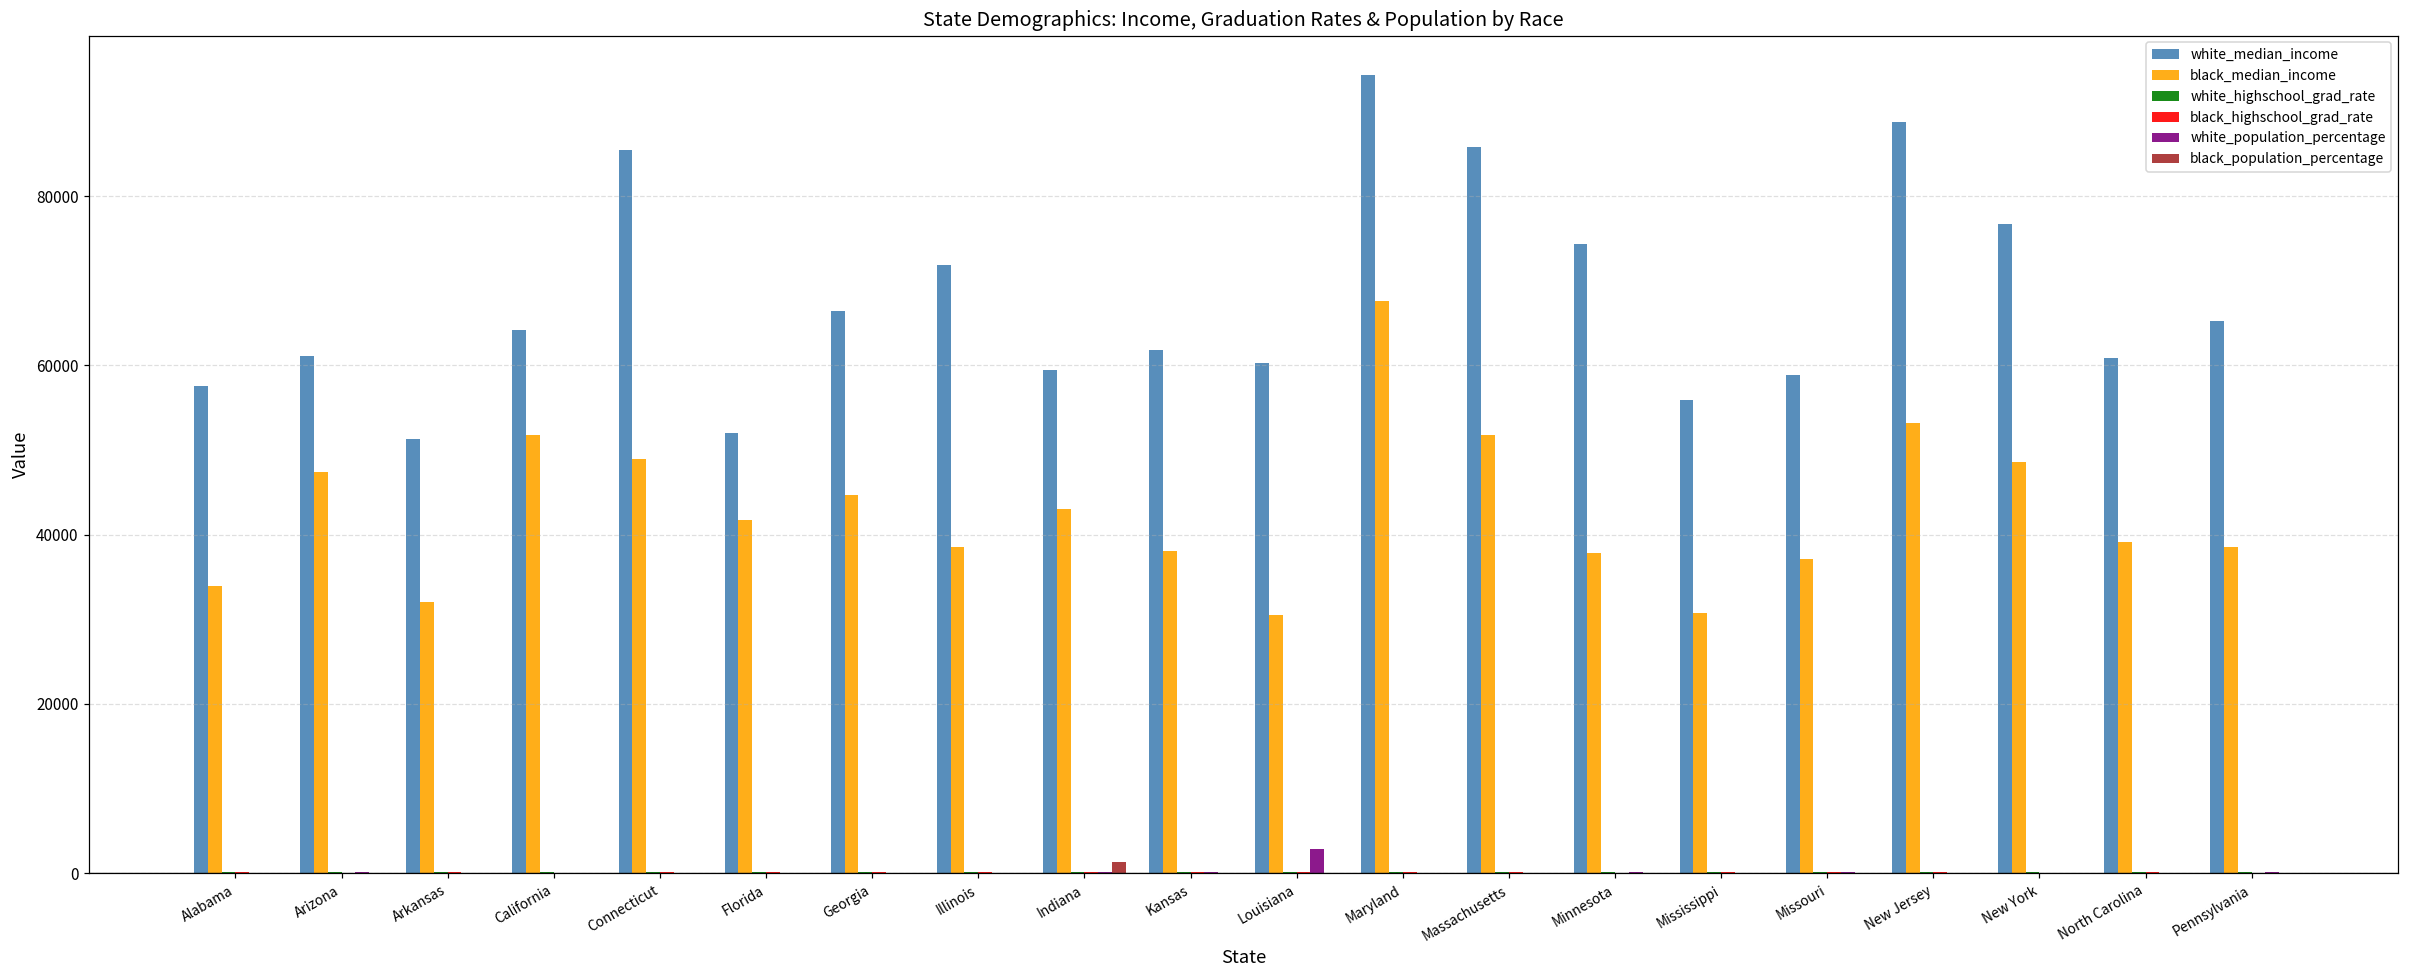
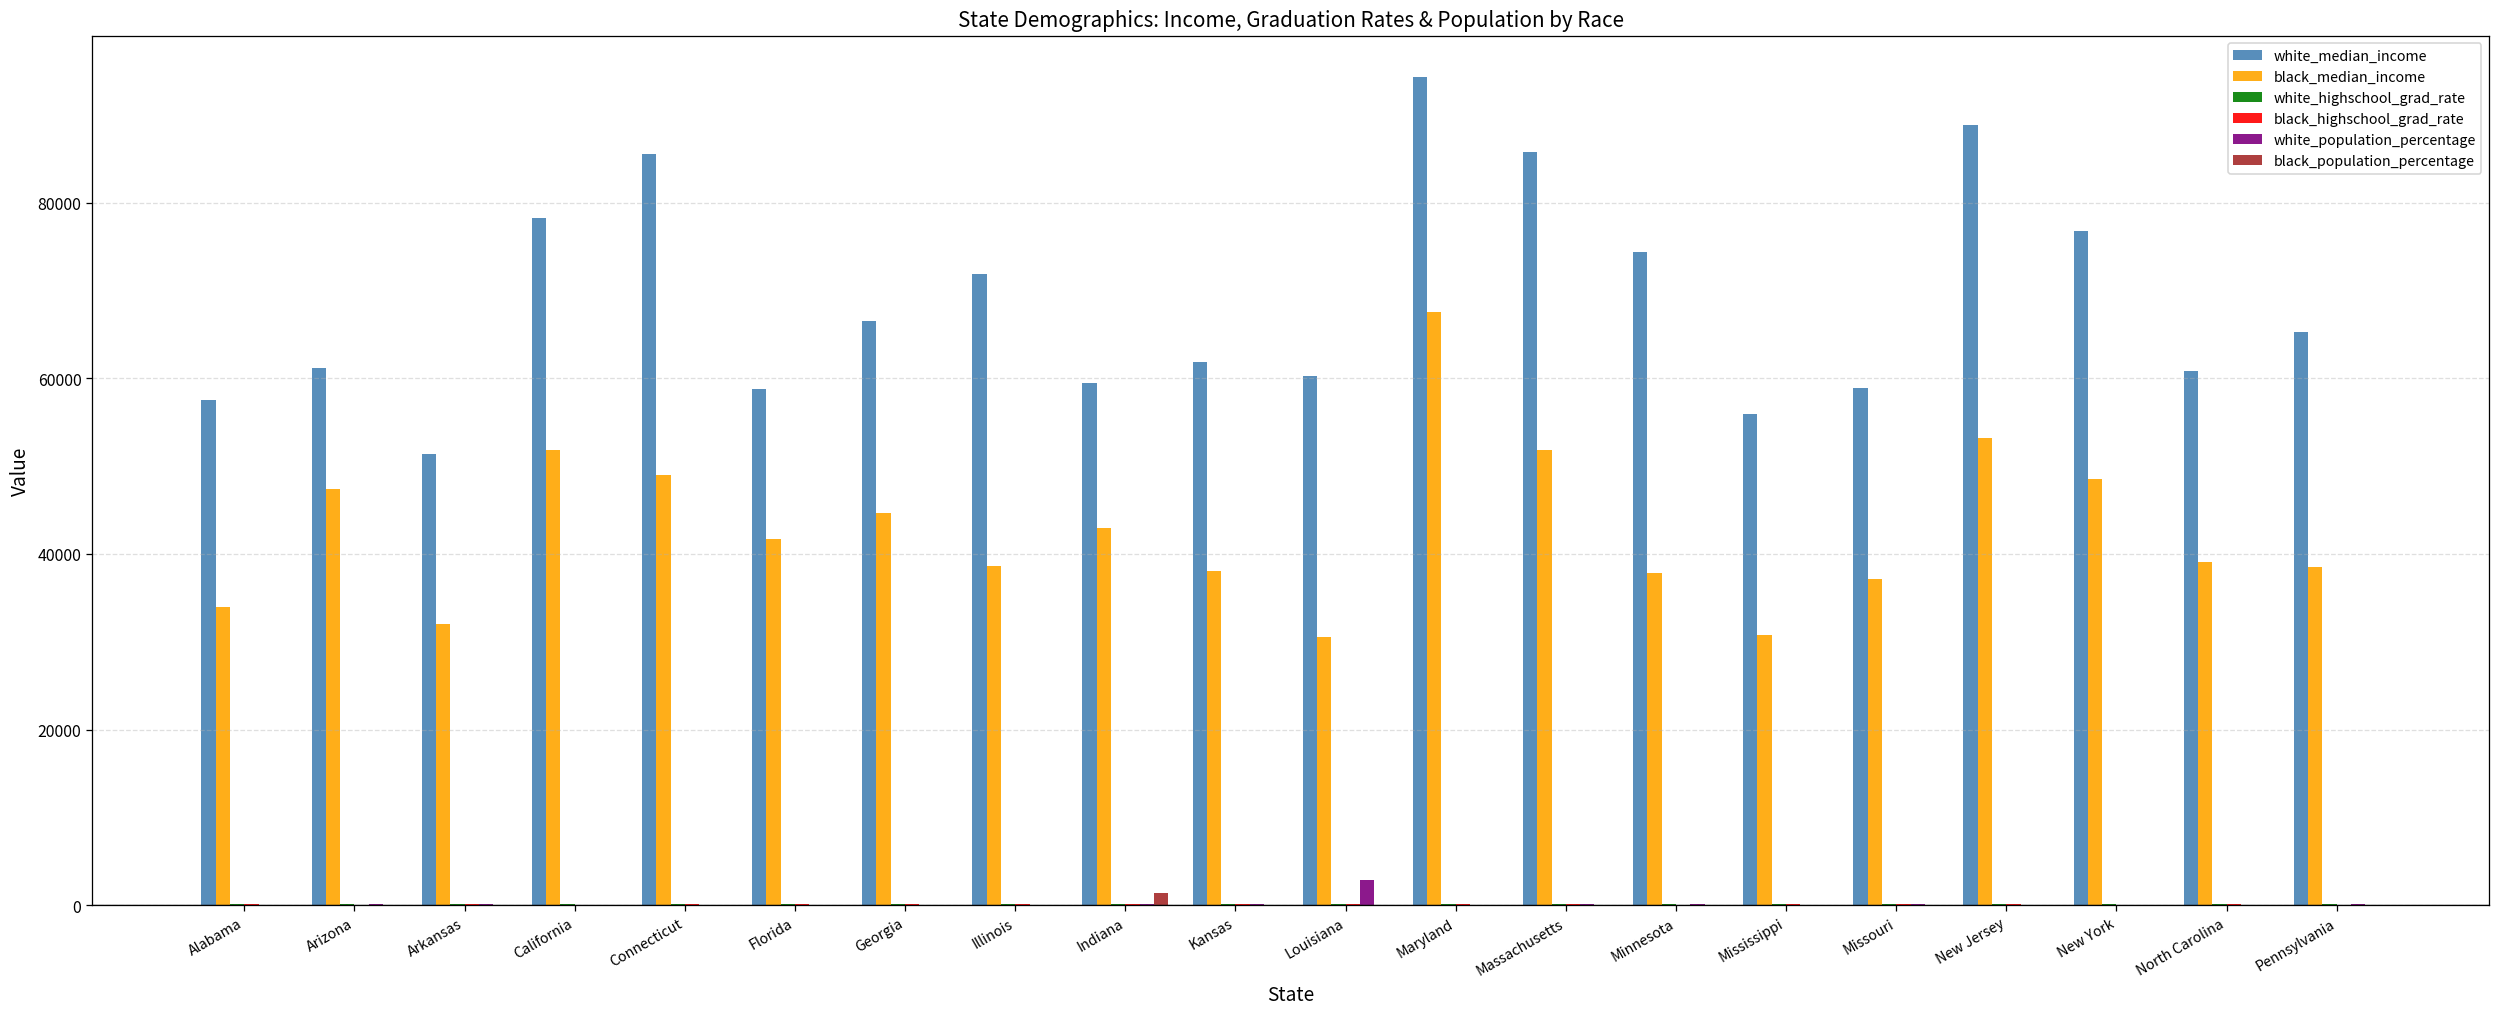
  {
    "white_median_income": {
      "Alabama": 58000,
      "Arizona": 61000,
      "Arkansas": 51000,
-     "California": 64000,
+     "California": 78000,
      "Connecticut": 86000,
-     "Florida": 52000,
+     "Florida": 59000,
      "Georgia": 66000,
      "Illinois": 72000,
      "Indiana": 59000,
      "Kansas": 62000,
      "Louisiana": 60000,
      "Maryland": 94000,
      "Massachusetts": 86000,
      "Minnesota": 74000,
      "Mississippi": 56000,
      "Missouri": 59000,
      "New Jersey": 89000,
      "New York": 77000,
      "North Carolina": 61000,
      "Pennsylvania": 65000
    },
    "black_median_income": {
      "Alabama": 34000,
      "Arizona": 47000,
      "Arkansas": 32000,
      "California": 52000,
      "Connecticut": 49000,
      "Florida": 42000,
      "Georgia": 45000,
      "Illinois": 39000,
      "Indiana": 43000,
      "Kansas": 38000,
      "Louisiana": 31000,
      "Maryland": 68000,
      "Massachusetts": 52000,
      "Minnesota": 38000,
      "Mississippi": 31000,
      "Missouri": 37000,
      "New Jersey": 53000,
      "New York": 49000,
      "North Carolina": 39000,
      "Pennsylvania": 39000
    },
    "white_population_percentage": {
      "Louisiana": 3000
    },
    "black_population_percentage": {
      "Indiana": 1000
    }
  }
